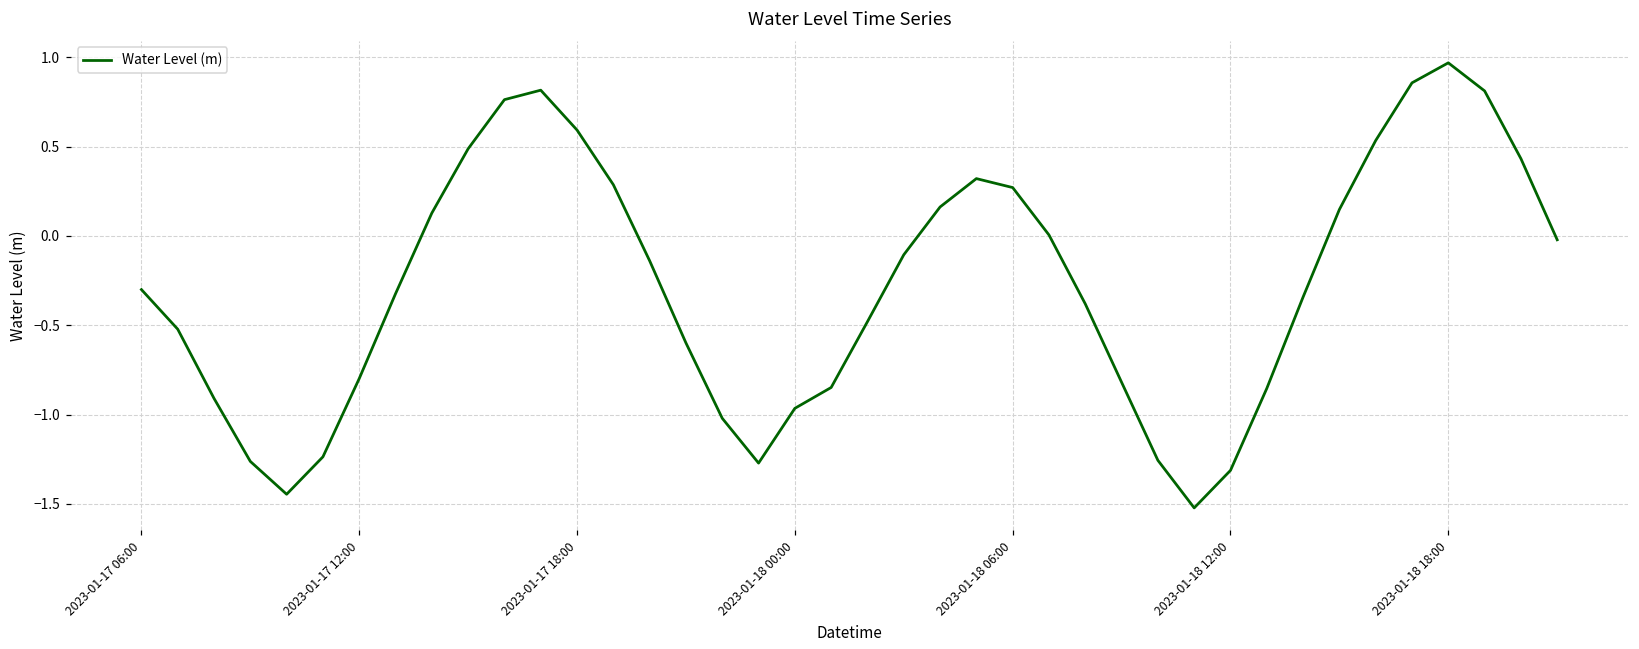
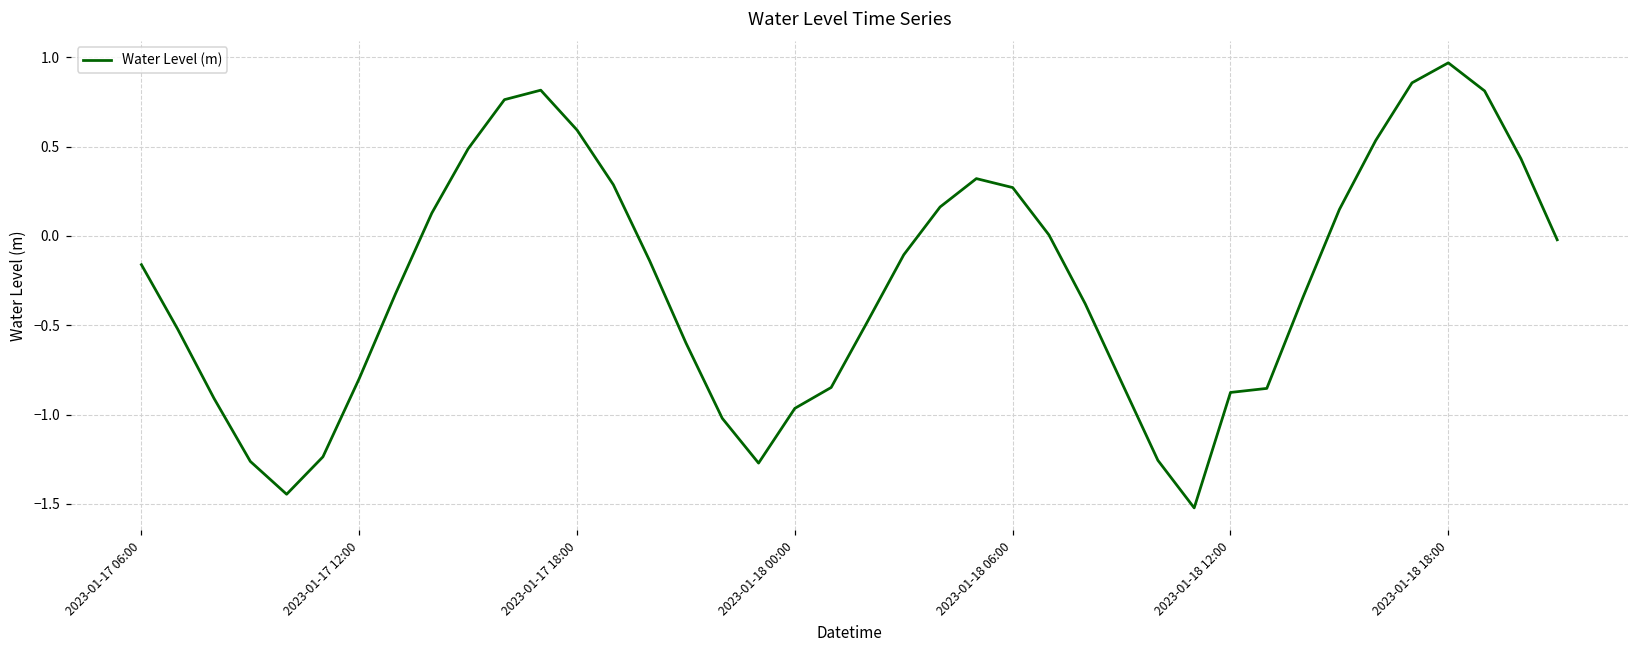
  {
-   "2023-01-17 06:00": -0.30,
+   "2023-01-17 06:00": -0.16,
    "2023-01-17 12:00": -0.80,
    "2023-01-17 18:00": 0.59,
    "2023-01-18 00:00": -0.97,
    "2023-01-18 06:00": 0.27,
-   "2023-01-18 12:00": -1.31,
+   "2023-01-18 12:00": -0.88,
    "2023-01-18 18:00": 0.97
  }
